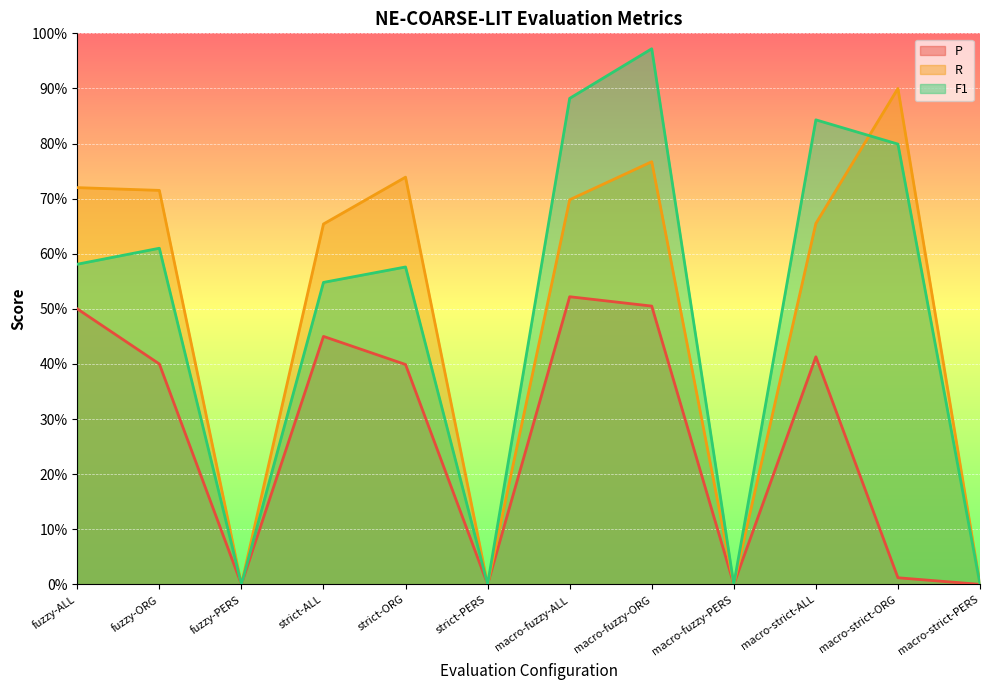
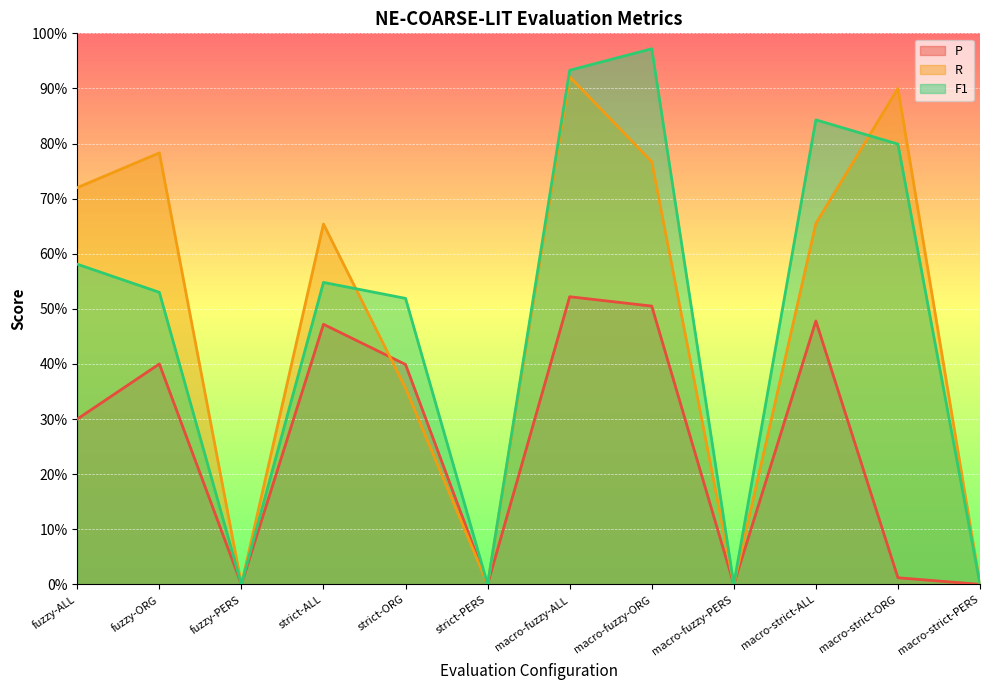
  {
    "P": {
-     "fuzzy-ALL": "50%",
+     "fuzzy-ALL": "30%",
      "fuzzy-ORG": "40%",
-     "strict-ALL": "45%",
+     "strict-ALL": "47%",
      "strict-ORG": "40%",
      "macro-fuzzy-ALL": "52%",
      "macro-fuzzy-ORG": "51%",
-     "macro-strict-ALL": "41%",
+     "macro-strict-ALL": "48%",
      "macro-strict-ORG": "1%"
    },
    "R": {
      "fuzzy-ALL": "72%",
-     "fuzzy-ORG": "72%",
+     "fuzzy-ORG": "78%",
      "strict-ALL": "65%",
-     "strict-ORG": "74%",
-     "macro-fuzzy-ALL": "70%",
+     "strict-ORG": "36%",
+     "macro-fuzzy-ALL": "92%",
      "macro-fuzzy-ORG": "77%",
      "macro-strict-ALL": "66%",
      "macro-strict-ORG": "90%"
    },
    "F1": {
      "fuzzy-ALL": "58%",
-     "fuzzy-ORG": "61%",
+     "fuzzy-ORG": "53%",
      "strict-ALL": "55%",
-     "strict-ORG": "58%",
-     "macro-fuzzy-ALL": "88%",
+     "strict-ORG": "52%",
+     "macro-fuzzy-ALL": "93%",
      "macro-fuzzy-ORG": "97%",
      "macro-strict-ALL": "84%",
      "macro-strict-ORG": "80%"
    }
  }
